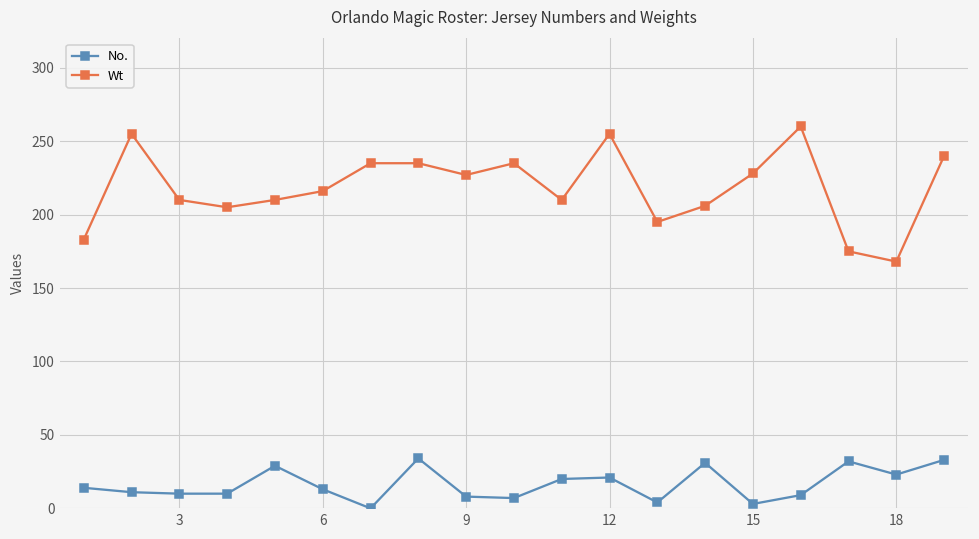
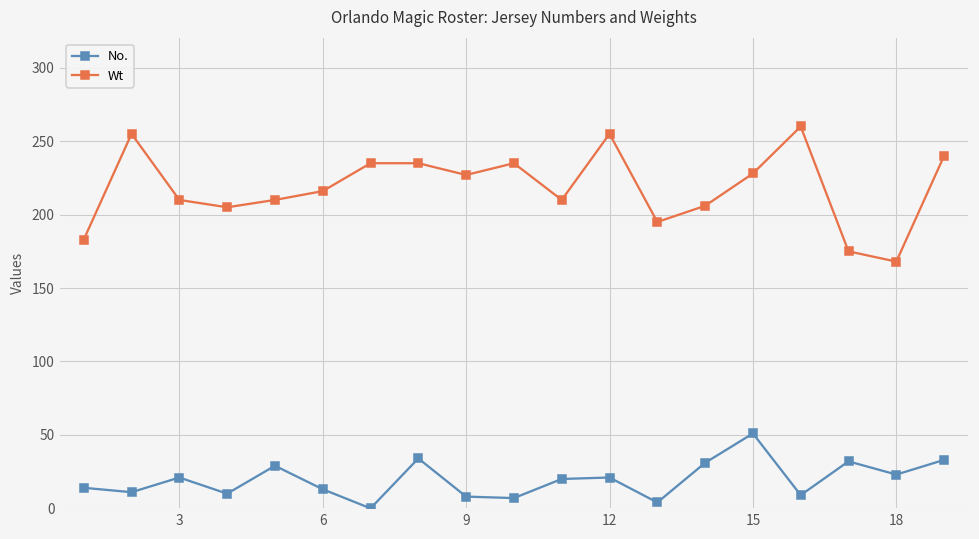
  {
    "No.": {
-     "3": 10,
+     "3": 21,
      "6": 13,
      "9": 8,
      "12": 21,
-     "15": 3,
+     "15": 51,
      "18": 23
    },
    "Wt": {
      "3": 210,
      "6": 216,
      "9": 227,
      "12": 255,
      "15": 228,
      "18": 168
    }
  }
